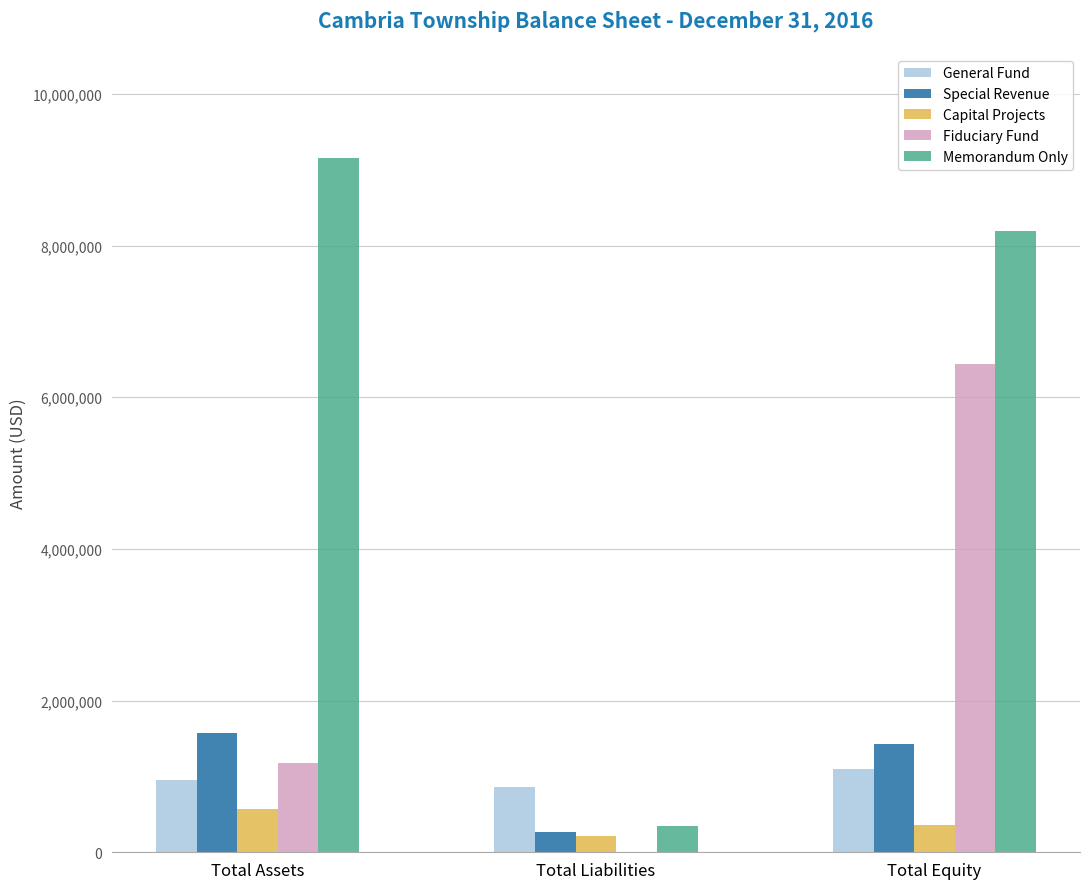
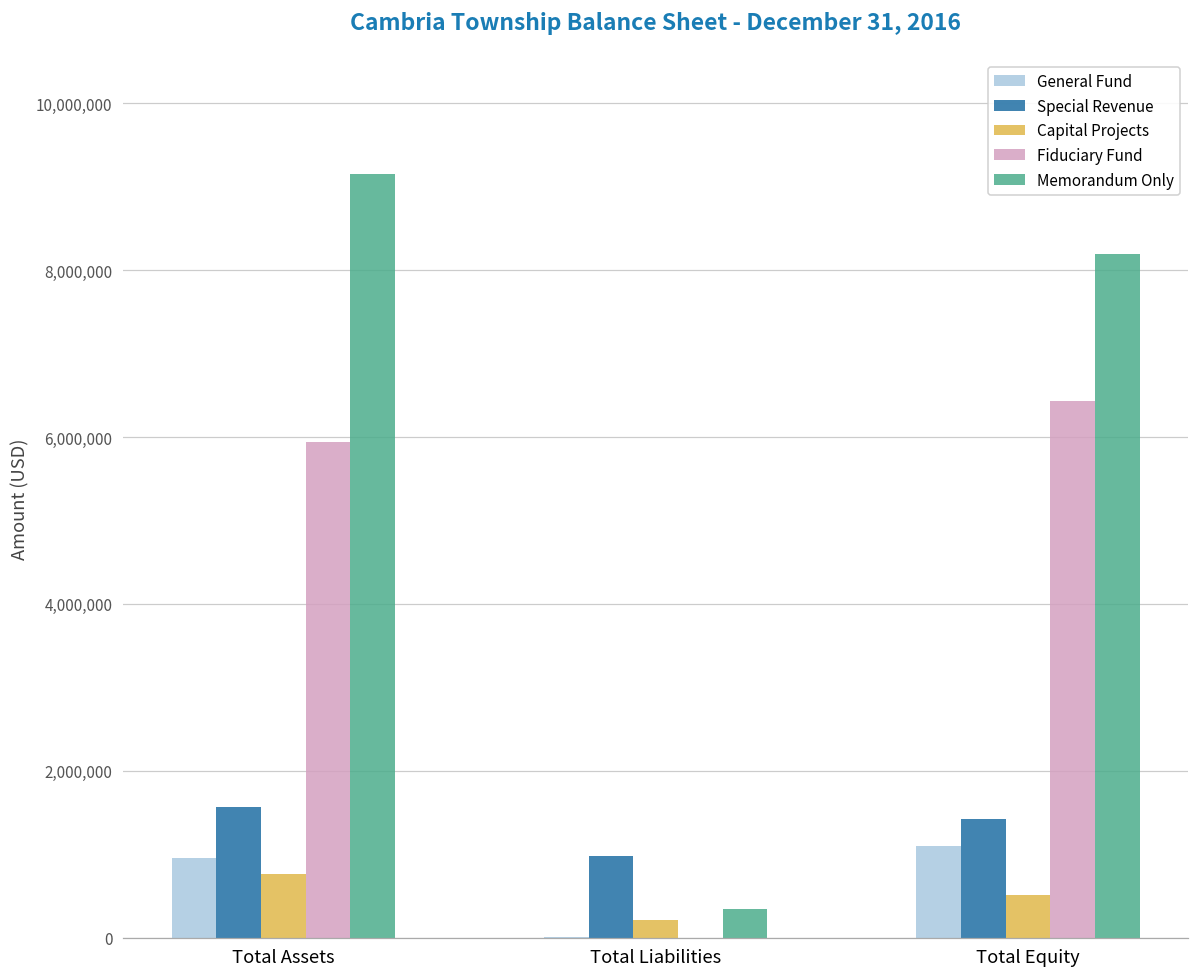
  {
    "General Fund": {
      "Total Assets": "1,000,000",
-     "Total Liabilities": "900,000",
+     "Total Liabilities": "0",
      "Total Equity": "1,100,000"
    },
    "Special Revenue": {
      "Total Assets": "1,600,000",
-     "Total Liabilities": "300,000",
+     "Total Liabilities": "1,000,000",
      "Total Equity": "1,400,000"
    },
    "Capital Projects": {
-     "Total Assets": "600,000",
+     "Total Assets": "800,000",
      "Total Liabilities": "200,000",
-     "Total Equity": "400,000"
+     "Total Equity": "500,000"
    },
    "Fiduciary Fund": {
-     "Total Assets": "1,200,000",
+     "Total Assets": "5,900,000",
      "Total Liabilities": "0",
      "Total Equity": "6,400,000"
    },
    "Memorandum Only": {
      "Total Assets": "9,200,000",
      "Total Liabilities": "300,000",
      "Total Equity": "8,200,000"
    }
  }
